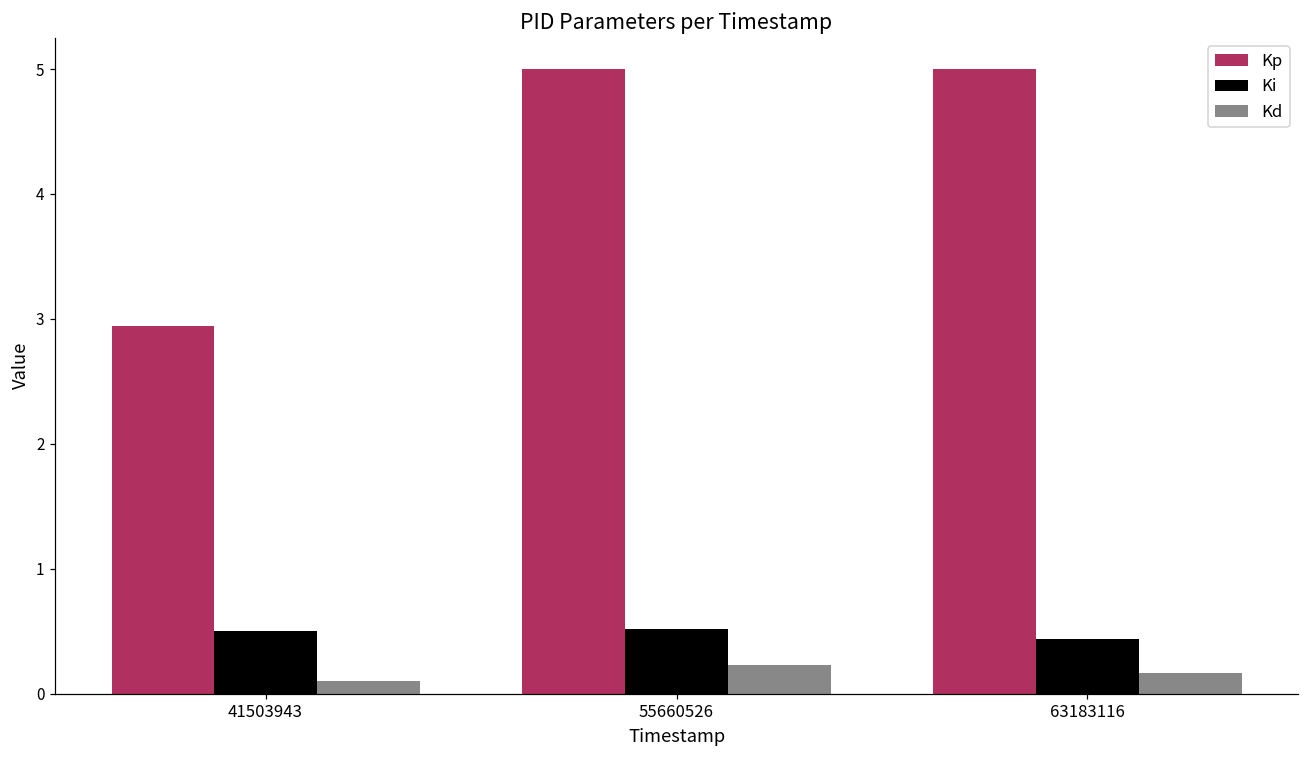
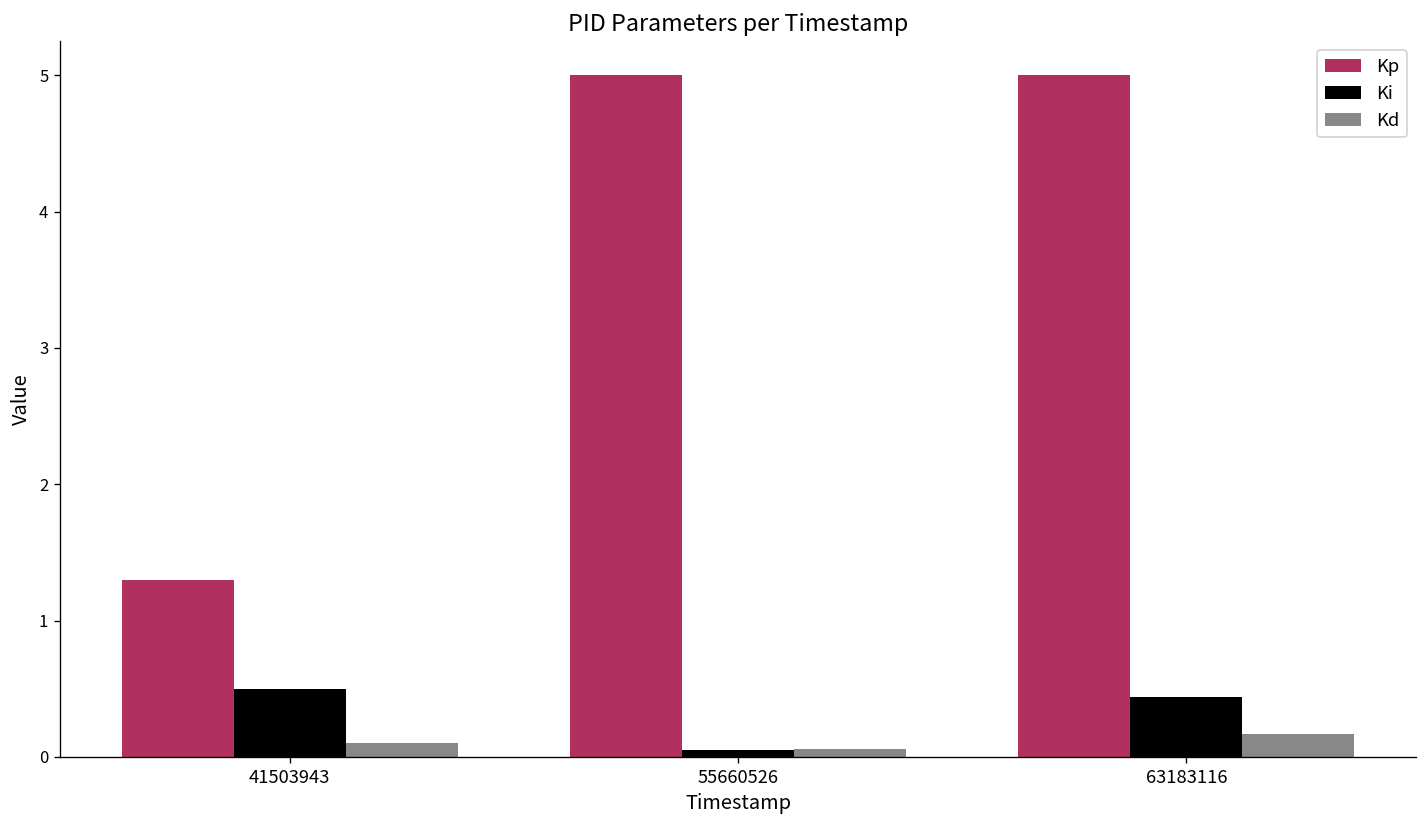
  {
    "Kp": {
-     "41503943": 2.94,
+     "41503943": 1.30,
      "55660526": 5.00,
      "63183116": 5.00
    },
    "Ki": {
      "41503943": 0.50,
-     "55660526": 0.52,
+     "55660526": 0.05,
      "63183116": 0.44
    },
    "Kd": {
      "41503943": 0.10,
-     "55660526": 0.23,
+     "55660526": 0.06,
      "63183116": 0.17
    }
  }
